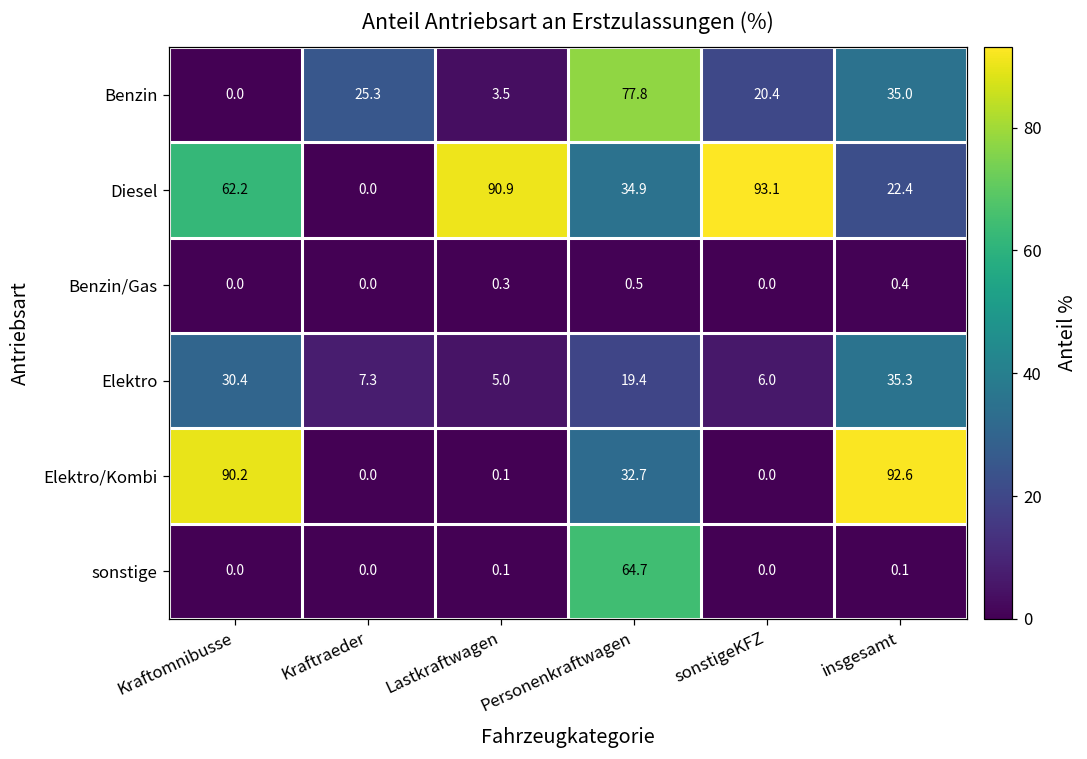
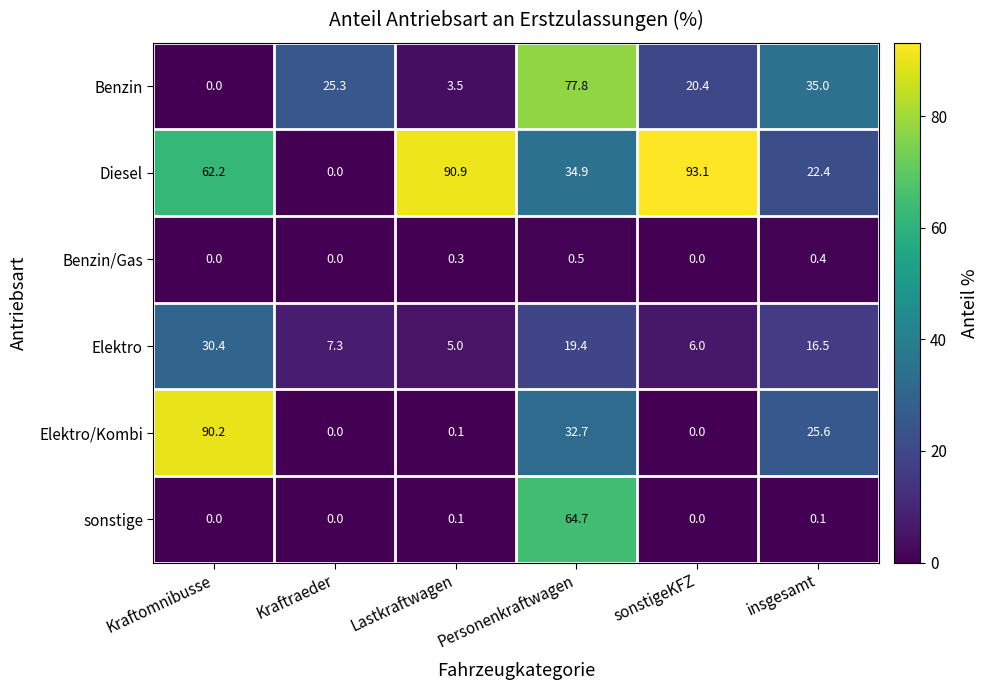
  {
    "Benzin": {
      "Kraftomnibusse": 0.0,
      "Kraftraeder": 25.3,
      "Lastkraftwagen": 3.5,
      "Personenkraftwagen": 77.8,
      "sonstigeKFZ": 20.4,
      "insgesamt": 35.0
    },
    "Diesel": {
      "Kraftomnibusse": 62.2,
      "Kraftraeder": 0.0,
      "Lastkraftwagen": 90.9,
      "Personenkraftwagen": 34.9,
      "sonstigeKFZ": 93.1,
      "insgesamt": 22.4
    },
    "Benzin/Gas": {
      "Kraftomnibusse": 0.0,
      "Kraftraeder": 0.0,
      "Lastkraftwagen": 0.3,
      "Personenkraftwagen": 0.5,
      "sonstigeKFZ": 0.0,
      "insgesamt": 0.4
    },
    "Elektro": {
      "Kraftomnibusse": 30.4,
      "Kraftraeder": 7.3,
      "Lastkraftwagen": 5.0,
      "Personenkraftwagen": 19.4,
      "sonstigeKFZ": 6.0,
-     "insgesamt": 35.3
+     "insgesamt": 16.5
    },
    "Elektro/Kombi": {
      "Kraftomnibusse": 90.2,
      "Kraftraeder": 0.0,
      "Lastkraftwagen": 0.1,
      "Personenkraftwagen": 32.7,
      "sonstigeKFZ": 0.0,
-     "insgesamt": 92.6
+     "insgesamt": 25.6
    },
    "sonstige": {
      "Kraftomnibusse": 0.0,
      "Kraftraeder": 0.0,
      "Lastkraftwagen": 0.1,
      "Personenkraftwagen": 64.7,
      "sonstigeKFZ": 0.0,
      "insgesamt": 0.1
    }
  }
